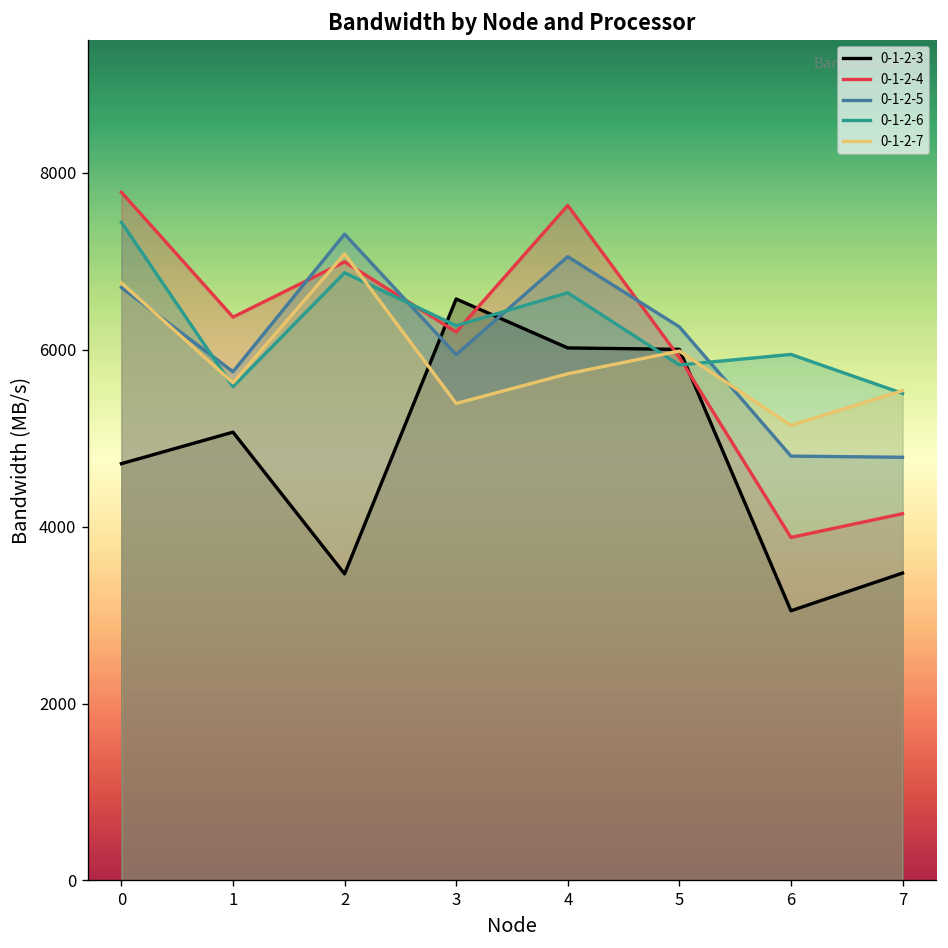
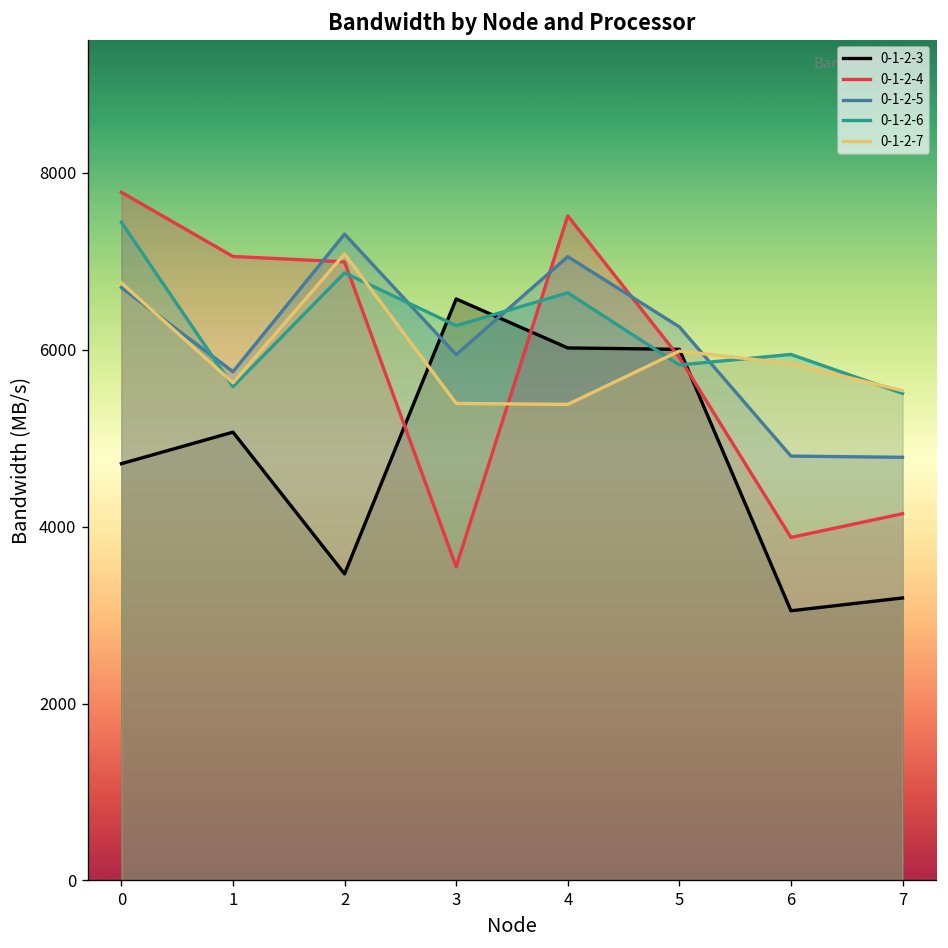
  {
    "0-1-2-3": {
      "0": 4700,
      "1": 5100,
      "2": 3500,
      "3": 6600,
      "4": 6000,
      "6": 3000,
-     "7": 3500
+     "7": 3200
    },
    "0-1-2-4": {
      "0": 7800,
-     "1": 6400,
+     "1": 7100,
      "2": 7000,
-     "3": 6200,
-     "4": 7600,
+     "3": 3500,
+     "4": 7500,
      "5": 5900,
      "6": 3900,
      "7": 4100
    },
    "0-1-2-7": {
      "0": 6800,
      "1": 5600,
      "2": 7100,
      "3": 5400,
-     "4": 5700,
-     "6": 5100
+     "4": 5400,
+     "6": 5800
    }
  }
